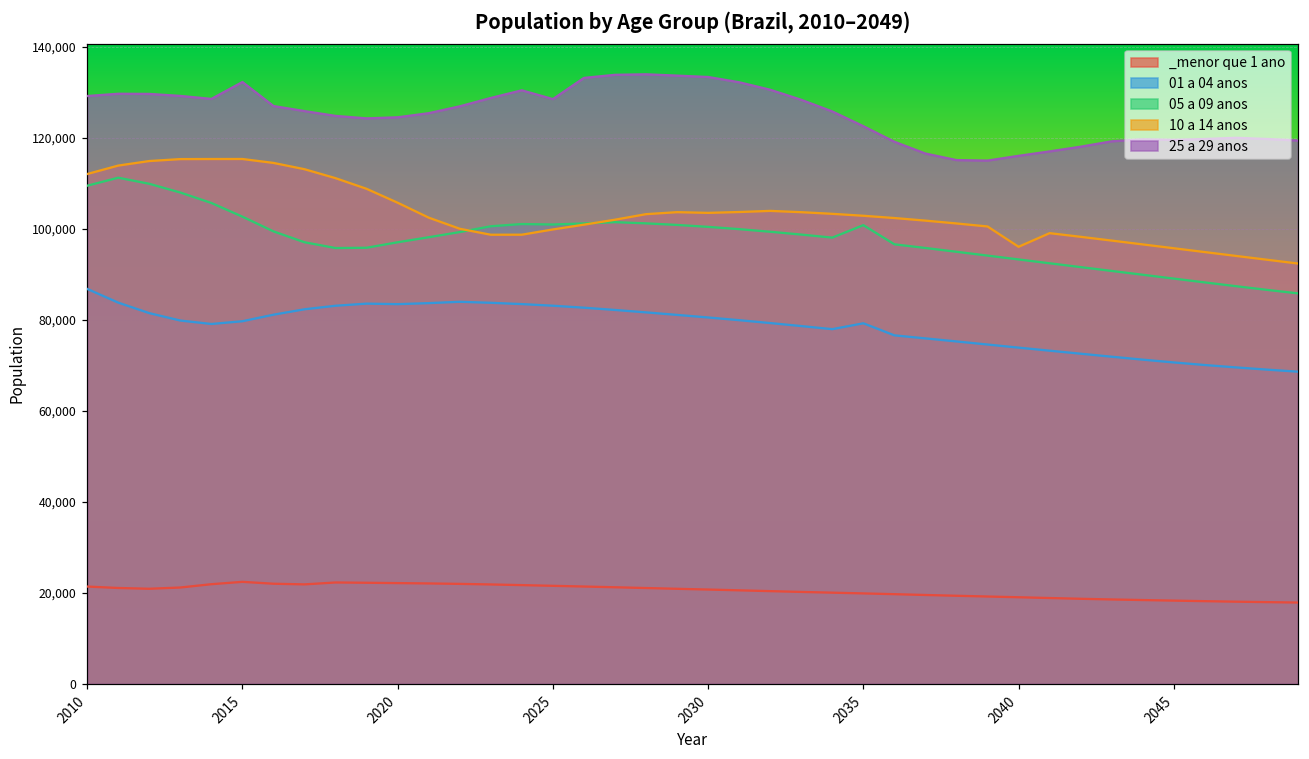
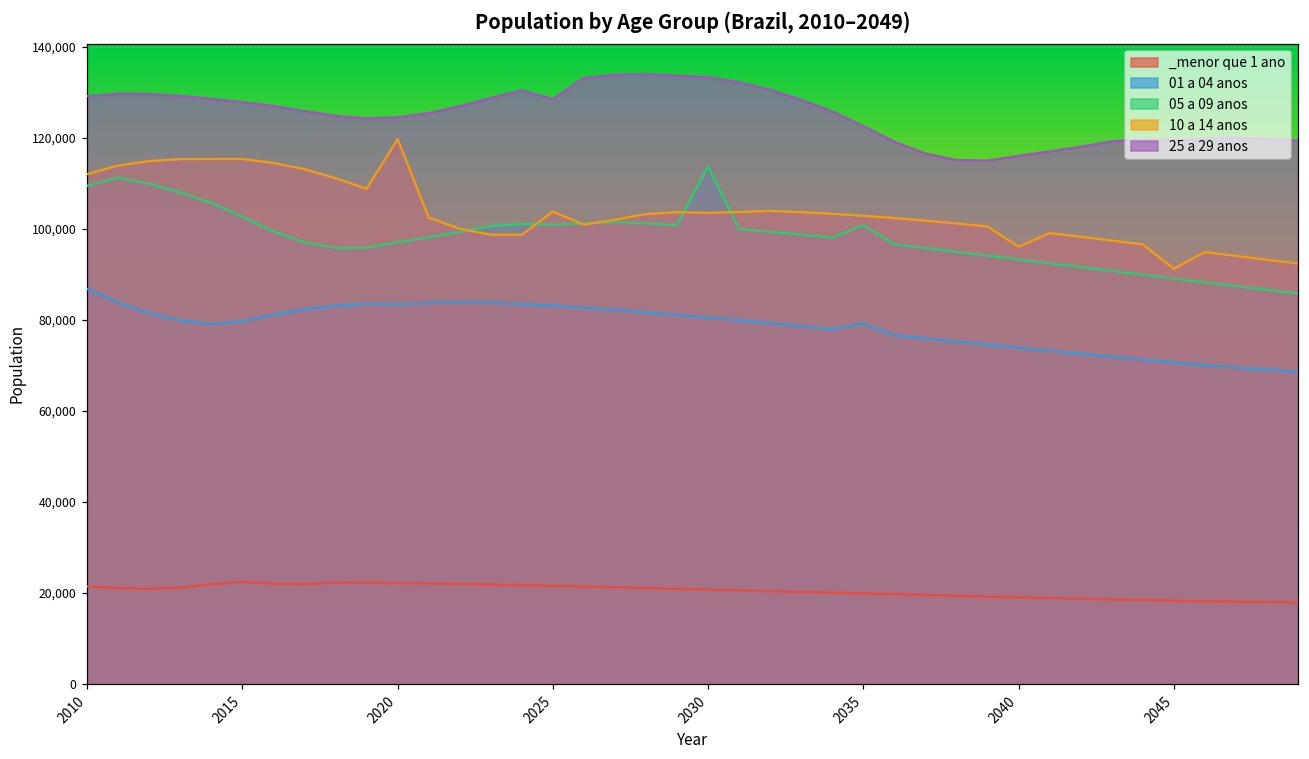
  {
    "01 a 04 anos": {
      "2010": "87,000",
      "2015": "80,000",
      "2020": "83,000",
      "2025": "83,000",
      "2030": "81,000",
      "2035": "79,000",
      "2040": "74,000",
      "2045": "71,000"
    },
    "05 a 09 anos": {
      "2010": "109,000",
      "2015": "103,000",
      "2020": "97,000",
      "2025": "101,000",
-     "2030": "100,000",
+     "2030": "114,000",
      "2035": "101,000",
      "2040": "93,000",
      "2045": "89,000"
    },
    "10 a 14 anos": {
      "2010": "112,000",
      "2015": "115,000",
-     "2020": "106,000",
-     "2025": "100,000",
+     "2020": "120,000",
+     "2025": "104,000",
      "2030": "103,000",
      "2035": "103,000",
      "2040": "96,000",
-     "2045": "96,000"
+     "2045": "91,000"
    },
    "25 a 29 anos": {
      "2010": "129,000",
-     "2015": "132,000",
+     "2015": "128,000",
      "2020": "125,000",
      "2025": "128,000",
      "2030": "133,000",
      "2035": "123,000",
      "2040": "116,000"
    }
  }
